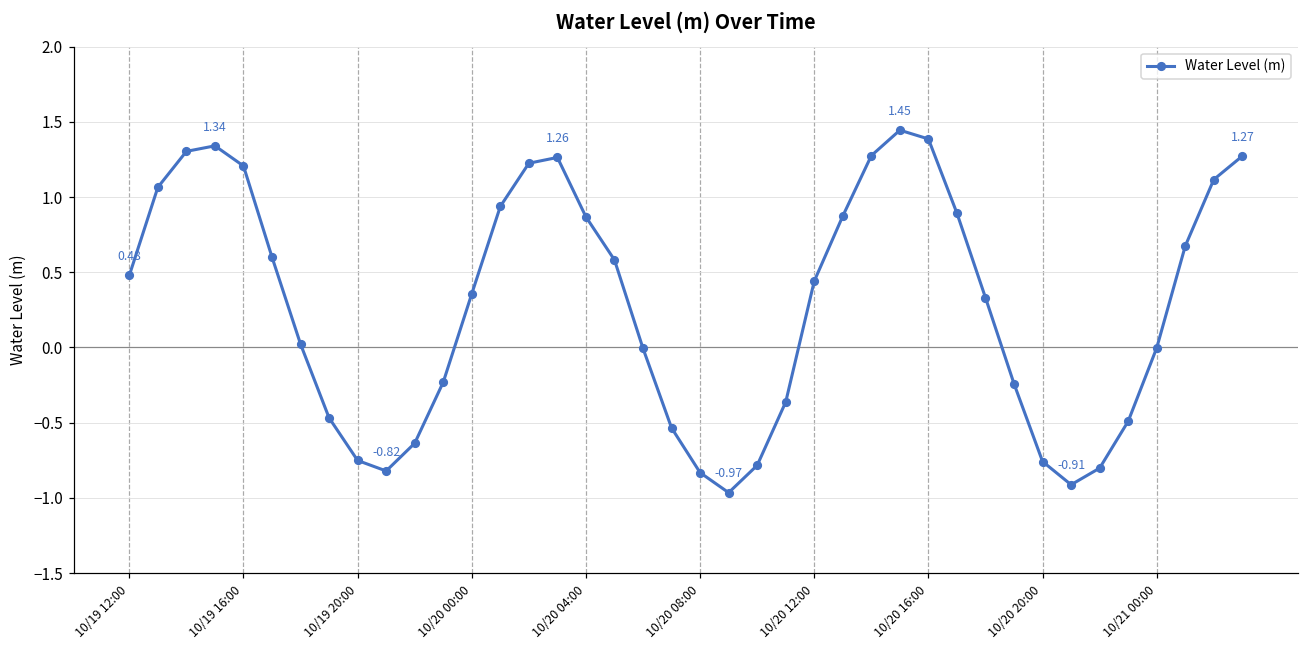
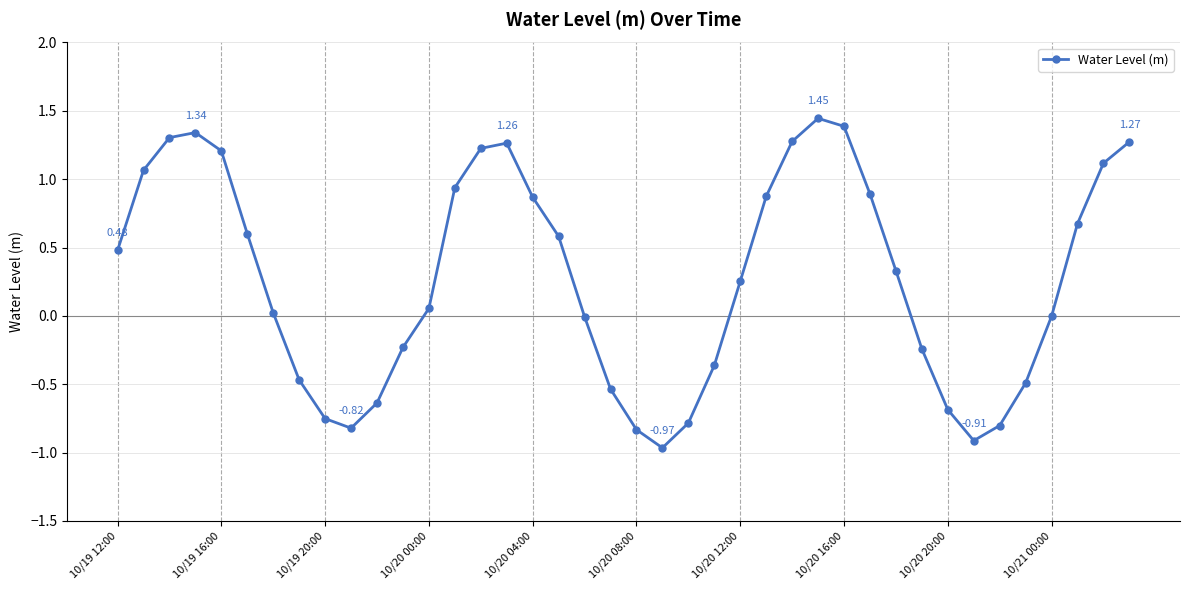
  {
    "10/19 16:00": 1.21,
    "10/19 20:00": -0.75,
-   "10/20 00:00": 0.36,
+   "10/20 00:00": 0.06,
    "10/20 04:00": 0.87,
    "10/20 08:00": -0.83,
-   "10/20 12:00": 0.44,
+   "10/20 12:00": 0.25,
    "10/20 16:00": 1.39,
-   "10/20 20:00": -0.76,
+   "10/20 20:00": -0.69,
    "10/21 00:00": 0.00
  }
